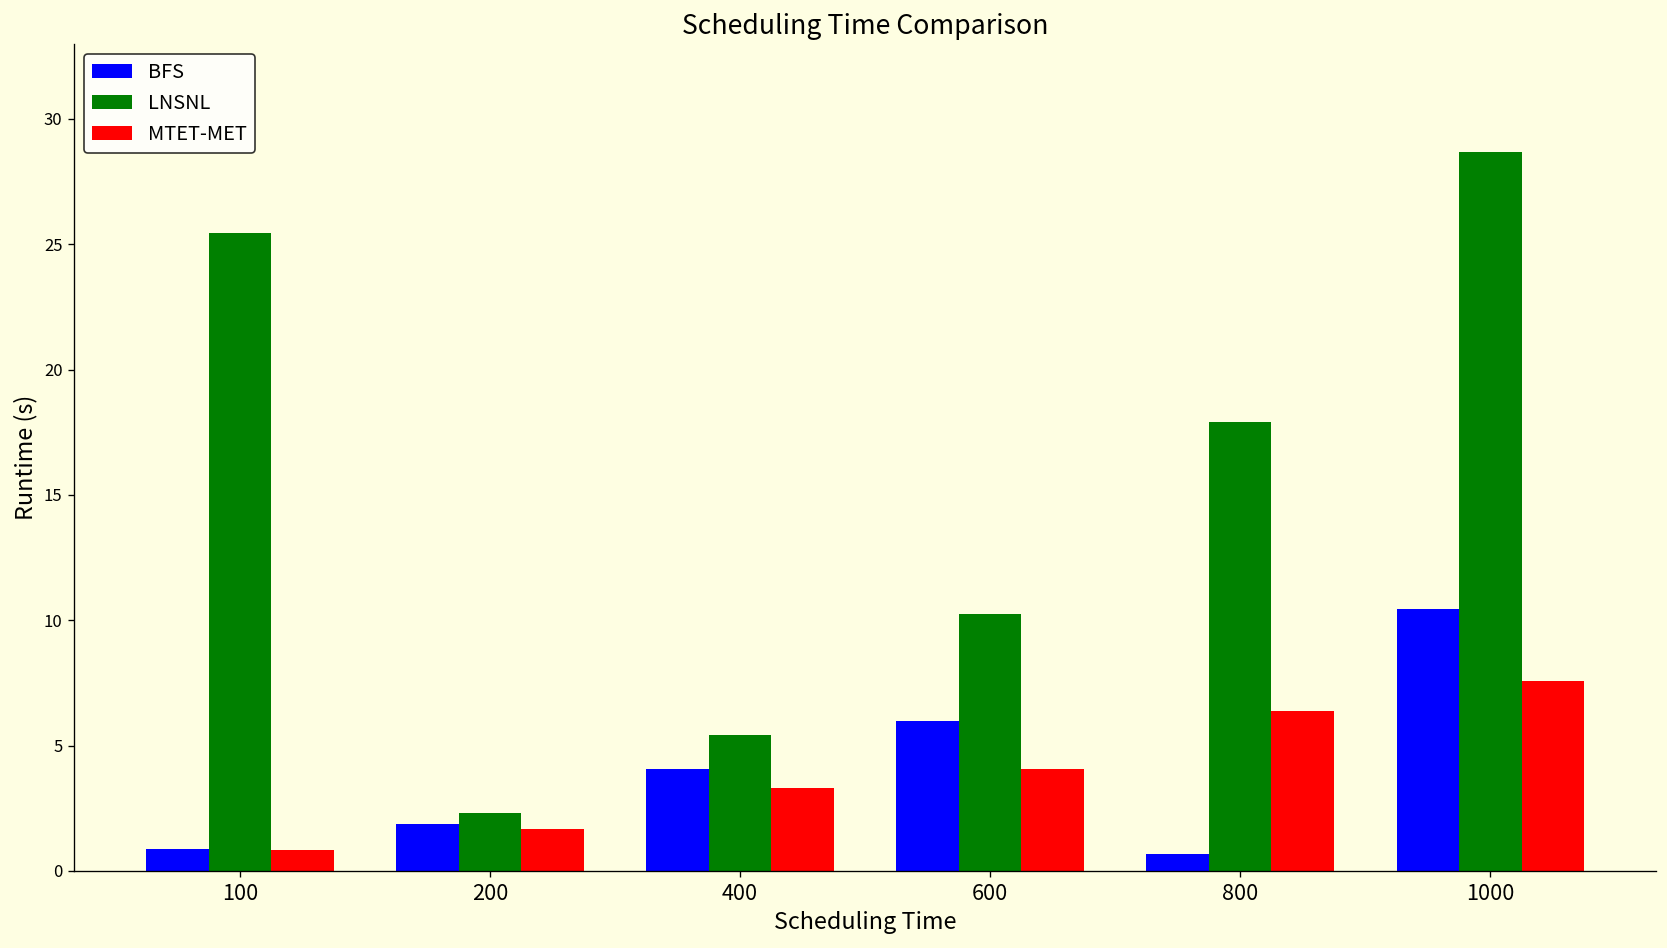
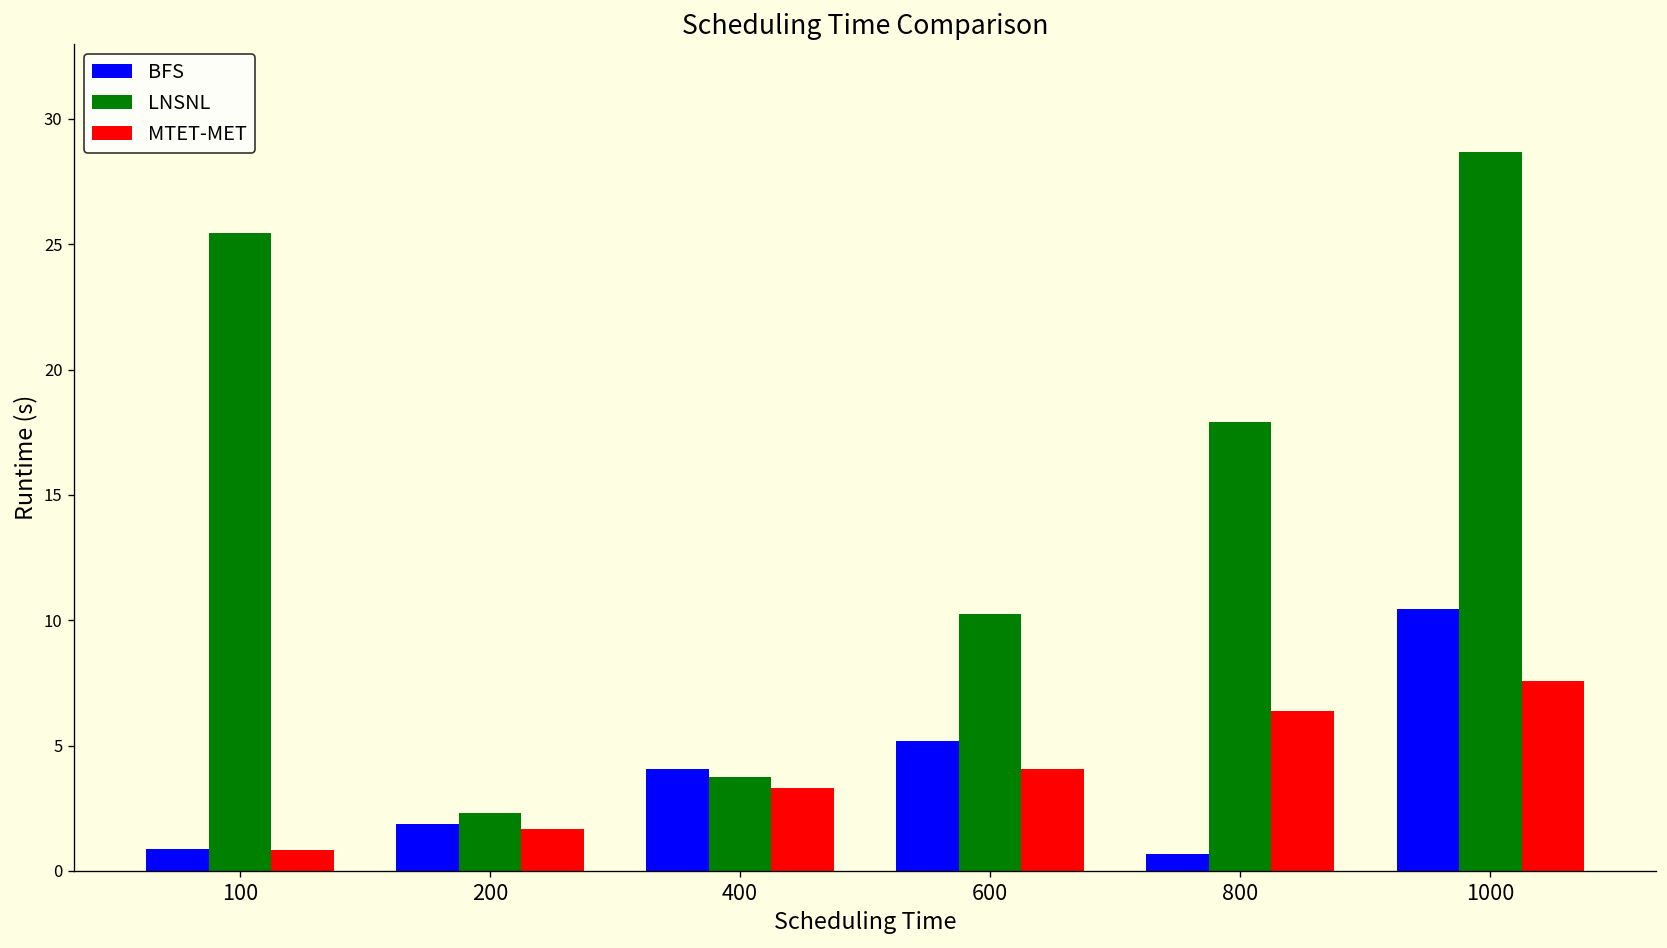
  {
    "BFS": {
      "100": 0.9,
      "200": 1.9,
      "400": 4.1,
-     "600": 6.0,
+     "600": 5.2,
      "800": 0.7,
      "1000": 10.4
    },
    "LNSNL": {
      "100": 25.4,
      "200": 2.3,
-     "400": 5.4,
+     "400": 3.8,
      "600": 10.2,
      "800": 17.9,
      "1000": 28.7
    },
    "MTET-MET": {
      "100": 0.8,
      "200": 1.7,
      "400": 3.3,
      "600": 4.1,
      "800": 6.4,
      "1000": 7.6
    }
  }
